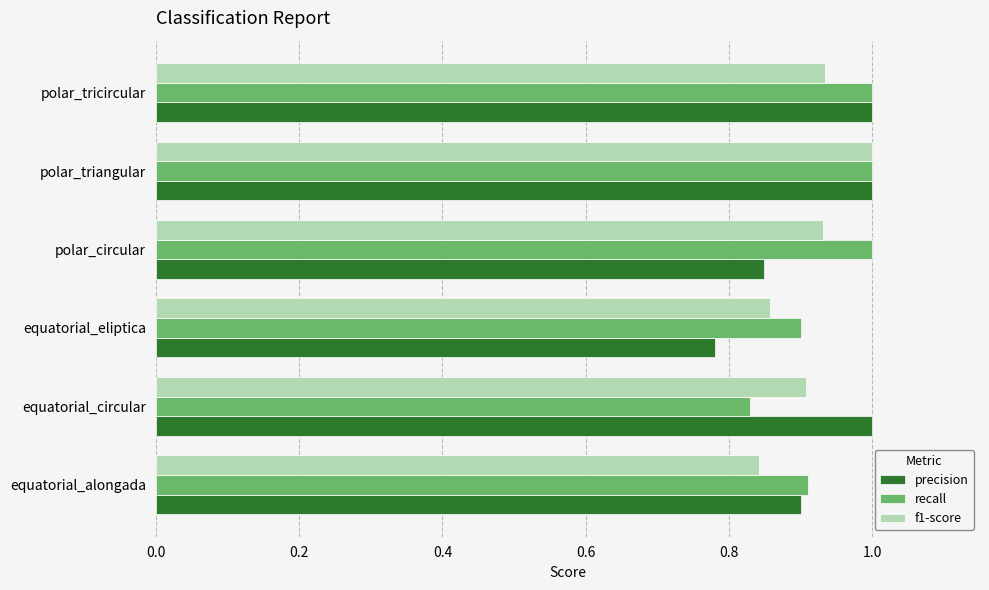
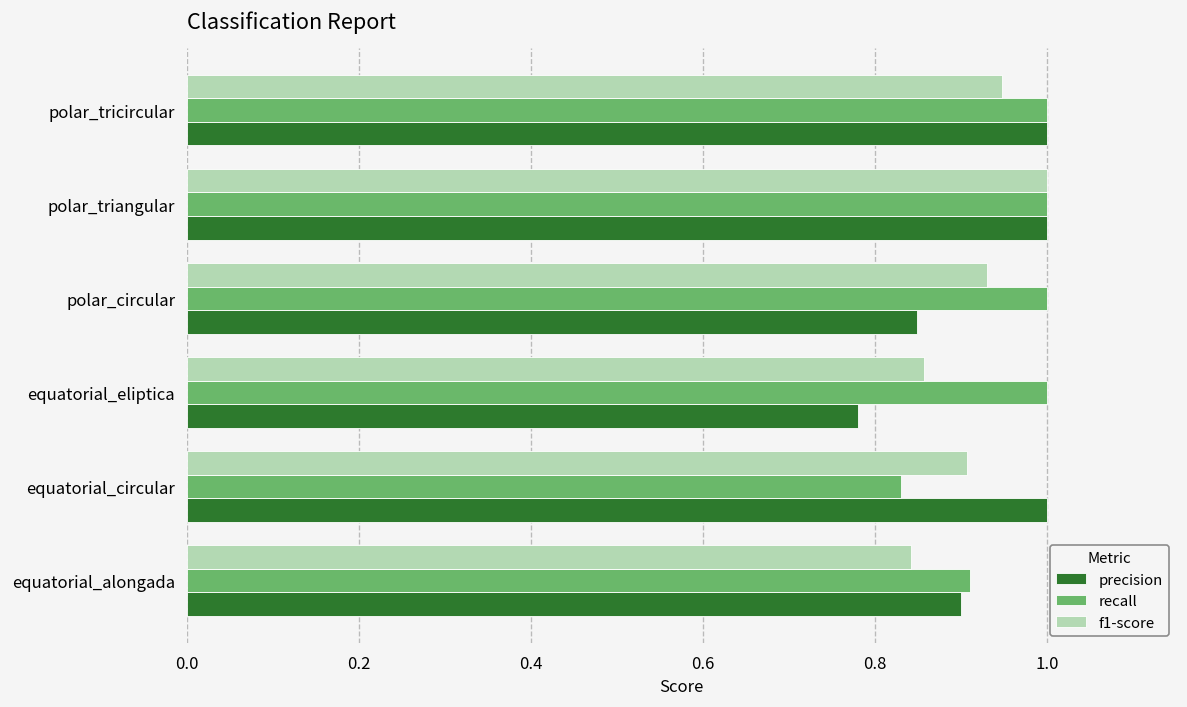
  {
    "precision": {
      "polar_tricircular": 1.00,
      "polar_triangular": 1.00,
      "polar_circular": 0.85,
      "equatorial_eliptica": 0.78,
      "equatorial_circular": 1.00,
      "equatorial_alongada": 0.90
    },
    "recall": {
      "polar_tricircular": 1.0,
      "polar_triangular": 1.0,
      "polar_circular": 1.0,
-     "equatorial_eliptica": 0.9,
+     "equatorial_eliptica": 1.0,
      "equatorial_circular": 0.83,
      "equatorial_alongada": 0.91
    },
    "f1-score": {
-     "polar_tricircular": 0.93,
+     "polar_tricircular": 0.95,
      "polar_triangular": 1.00,
      "polar_circular": 0.93,
      "equatorial_eliptica": 0.86,
      "equatorial_circular": 0.91,
      "equatorial_alongada": 0.84
    }
  }
